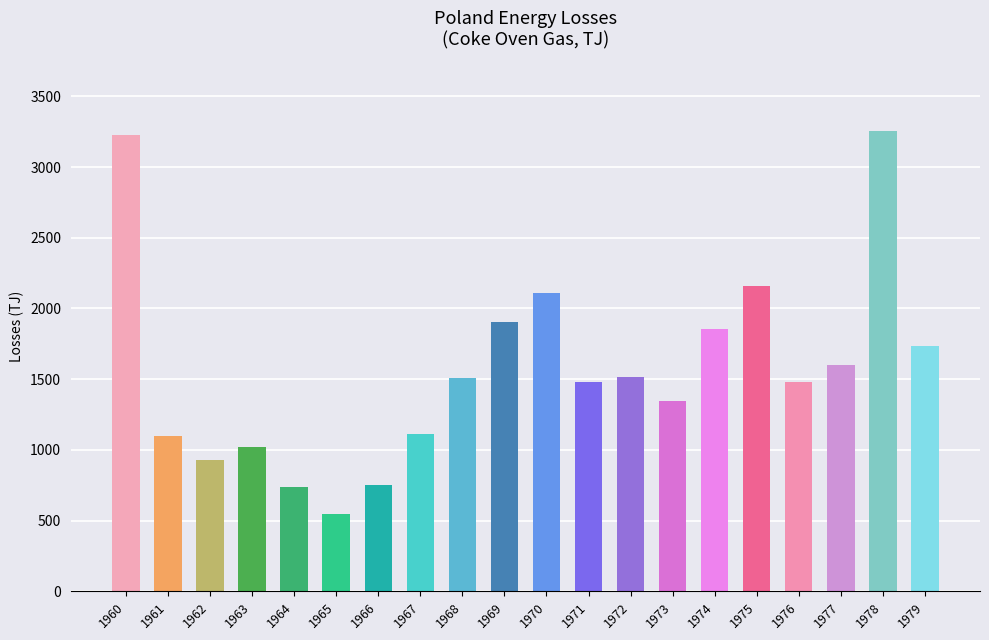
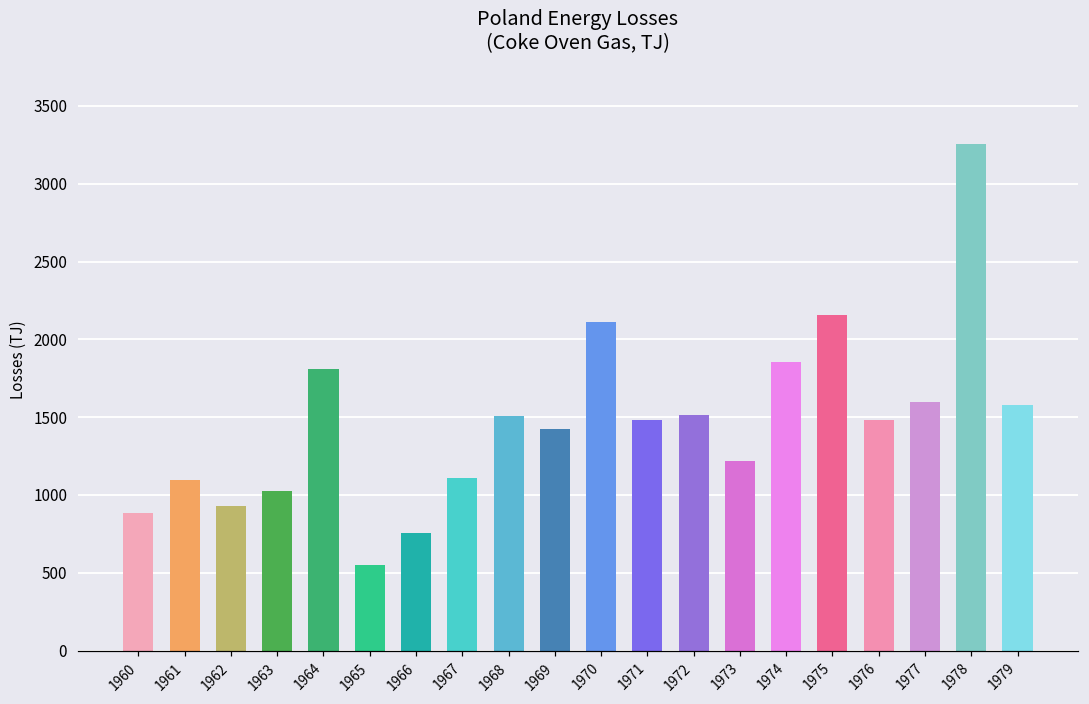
  {
-   "1960": 3230,
+   "1960": 890,
    "1961": 1100,
    "1962": 930,
    "1963": 1020,
-   "1964": 740,
+   "1964": 1810,
    "1965": 550,
    "1966": 750,
    "1967": 1110,
    "1968": 1510,
-   "1969": 1900,
+   "1969": 1420,
    "1970": 2110,
    "1971": 1480,
    "1972": 1520,
-   "1973": 1350,
+   "1973": 1220,
    "1974": 1850,
    "1975": 2160,
    "1976": 1480,
    "1977": 1600,
    "1978": 3260,
-   "1979": 1740
+   "1979": 1580
  }
